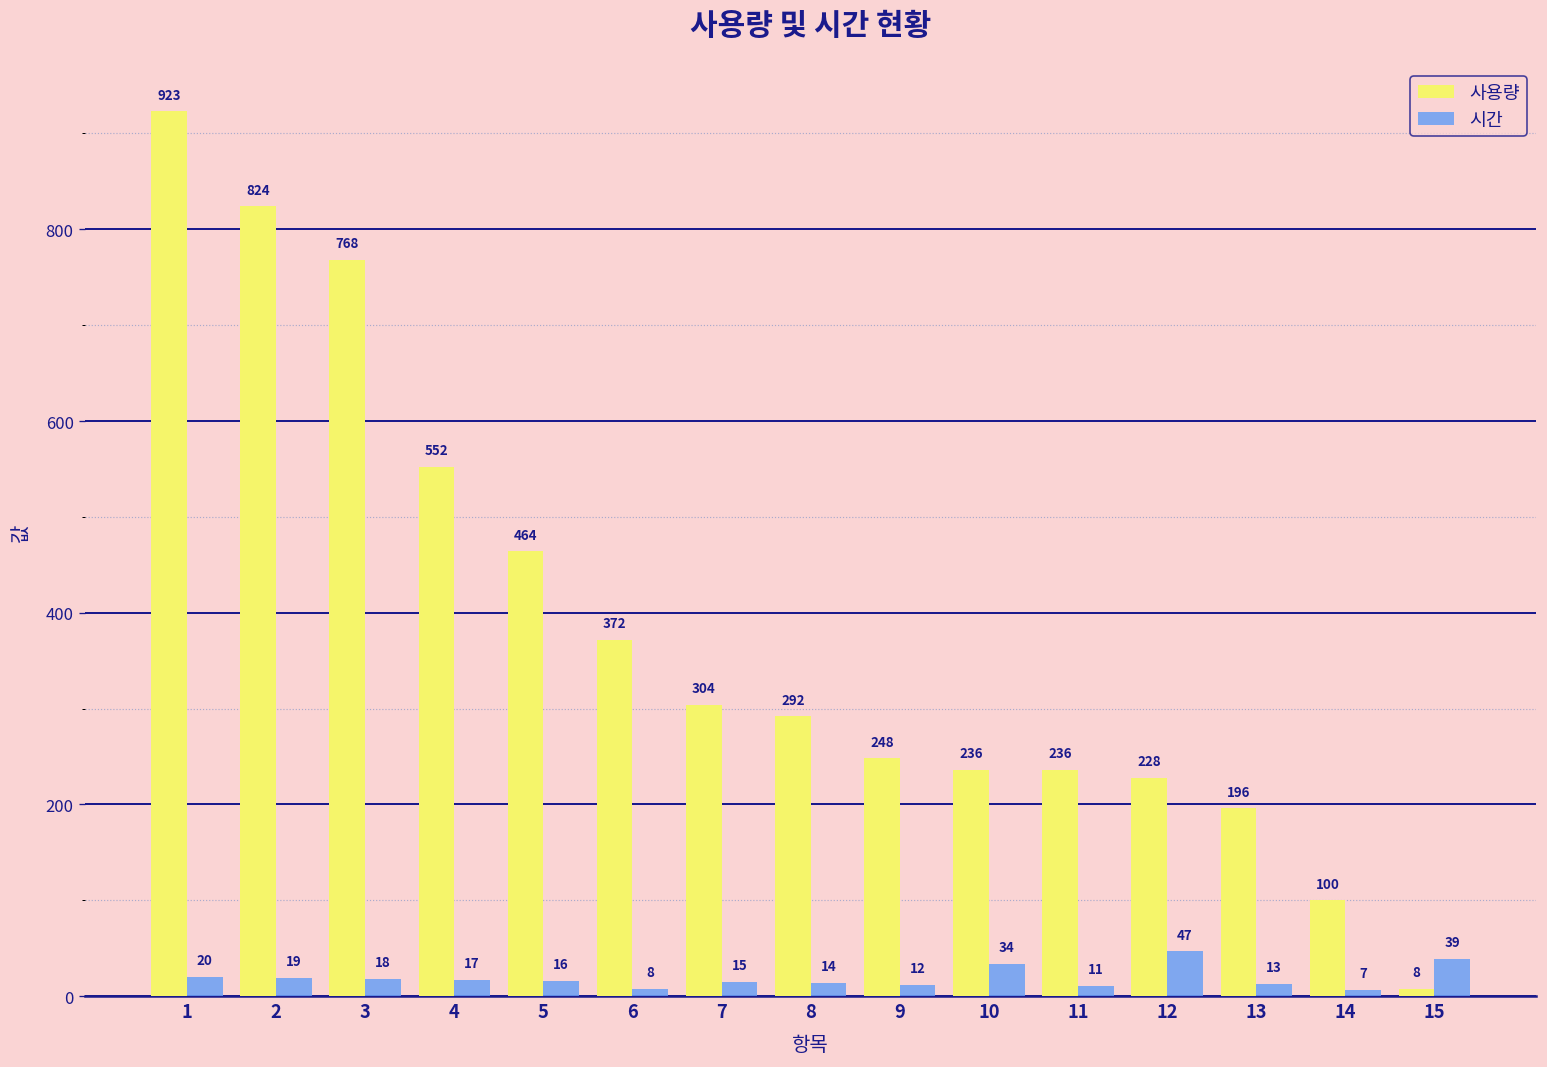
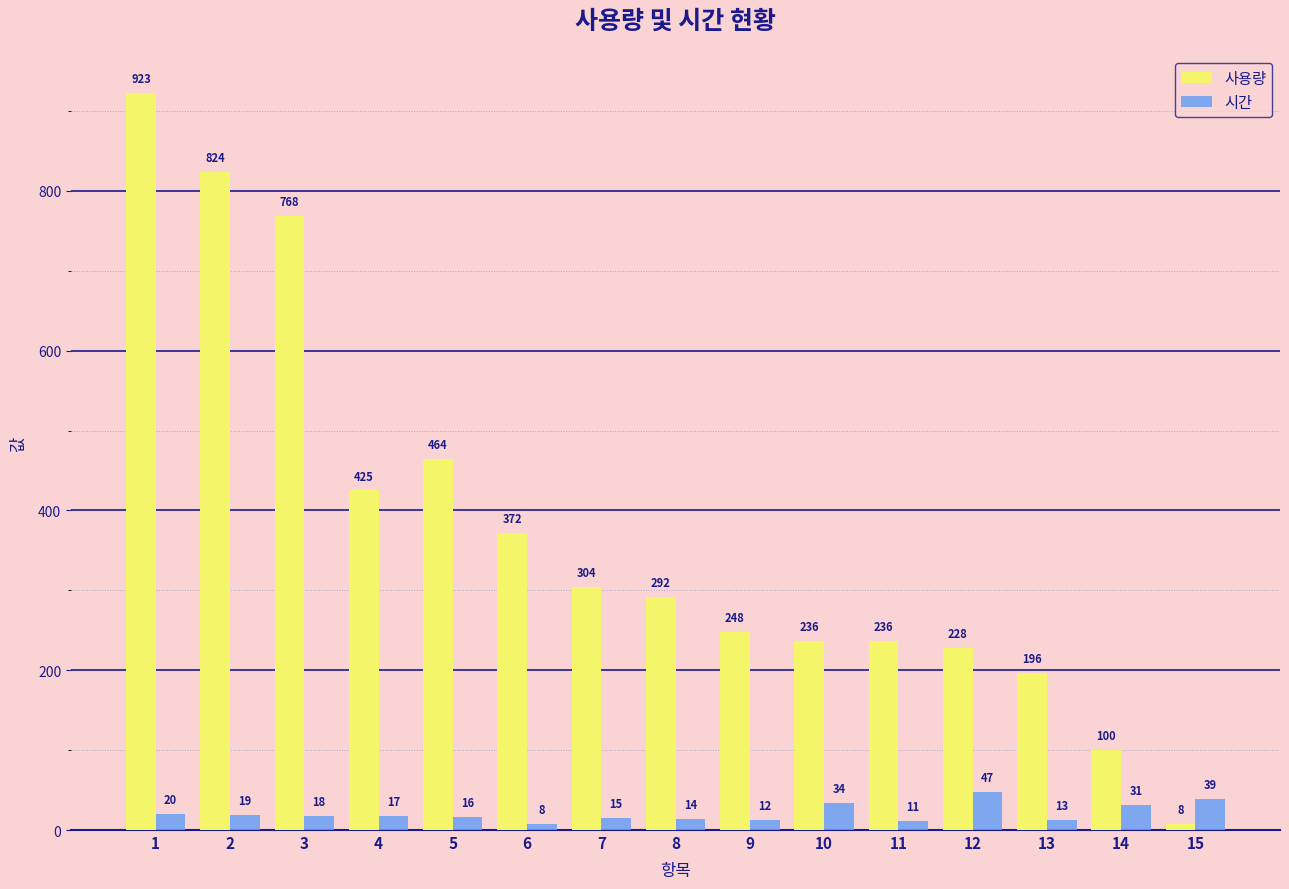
  {
    "사용량": {
      "1": 923,
      "2": 824,
      "3": 768,
-     "4": 552,
+     "4": 425,
      "5": 464,
      "6": 372,
      "7": 304,
      "8": 292,
      "9": 248,
      "10": 236,
      "11": 236,
      "12": 228,
      "13": 196,
      "14": 100,
      "15": 8
    },
    "시간": {
      "1": 20,
      "2": 19,
      "3": 18,
      "4": 17,
      "5": 16,
      "6": 8,
      "7": 15,
      "8": 14,
      "9": 12,
      "10": 34,
      "11": 11,
      "12": 47,
      "13": 13,
-     "14": 7,
+     "14": 31,
      "15": 39
    }
  }
